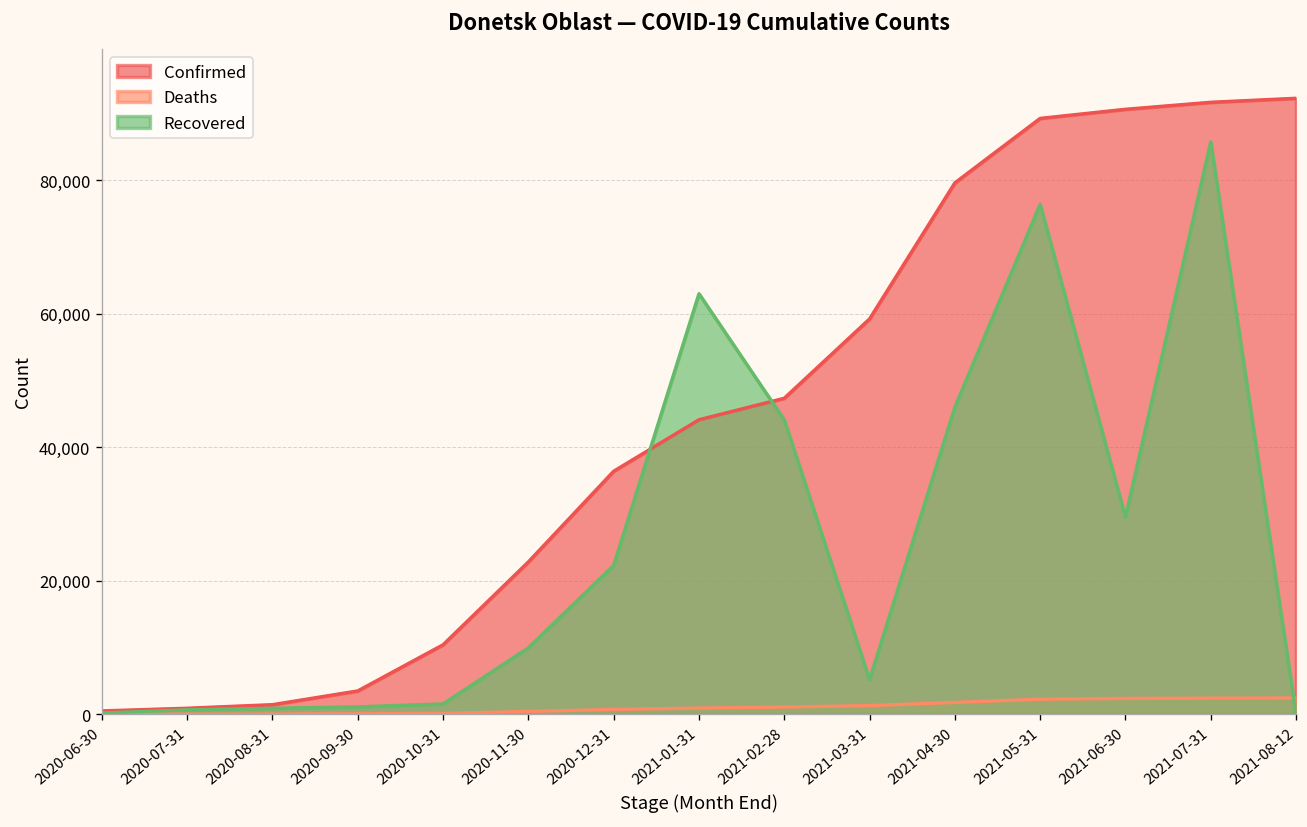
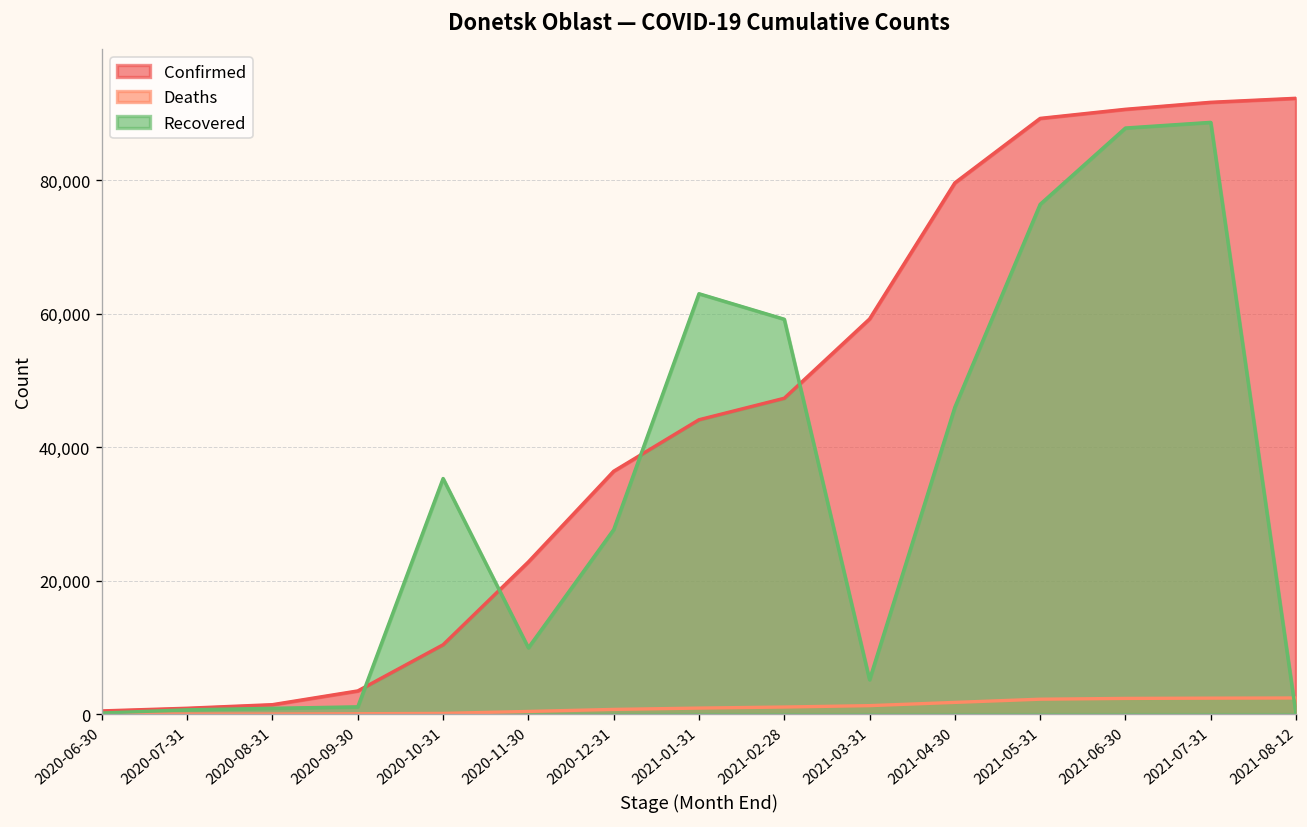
  {
    "Recovered": {
      "2020-08-31": "1,000",
      "2020-09-30": "1,000",
-     "2020-10-31": "2,000",
+     "2020-10-31": "35,000",
      "2020-11-30": "10,000",
-     "2020-12-31": "22,000",
+     "2020-12-31": "28,000",
      "2021-01-31": "63,000",
-     "2021-02-28": "44,000",
+     "2021-02-28": "59,000",
      "2021-03-31": "5,000",
      "2021-04-30": "46,000",
      "2021-05-31": "76,000",
-     "2021-06-30": "30,000",
-     "2021-07-31": "86,000",
+     "2021-06-30": "88,000",
+     "2021-07-31": "89,000",
      "2021-08-12": "0"
    }
  }
